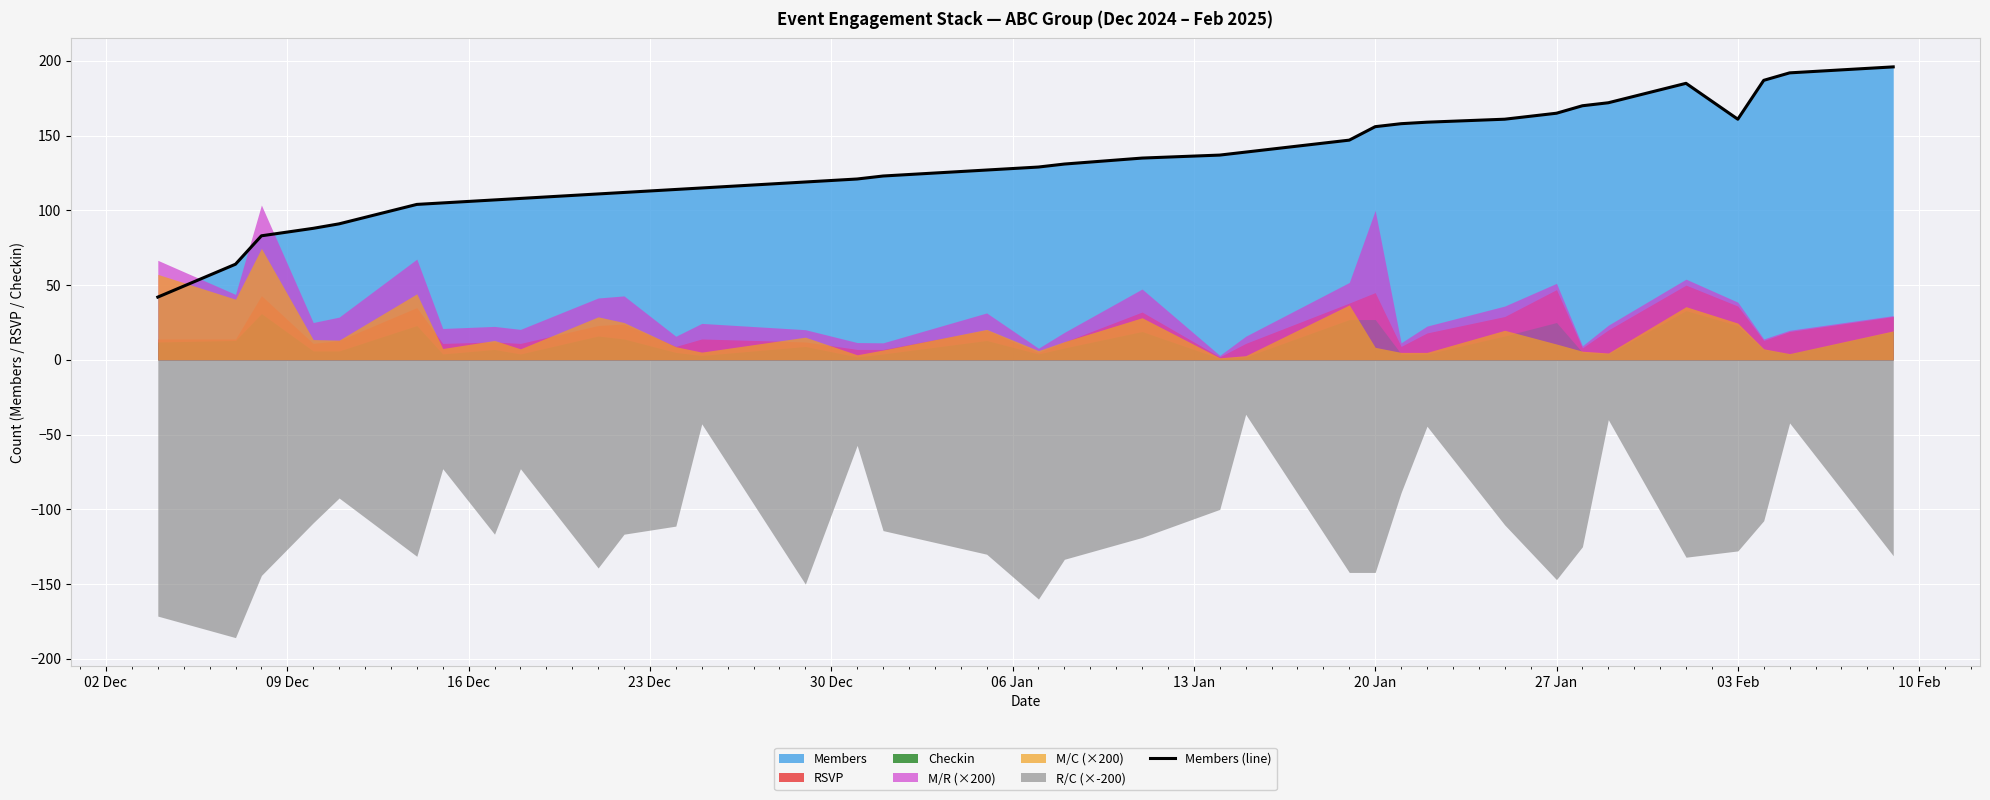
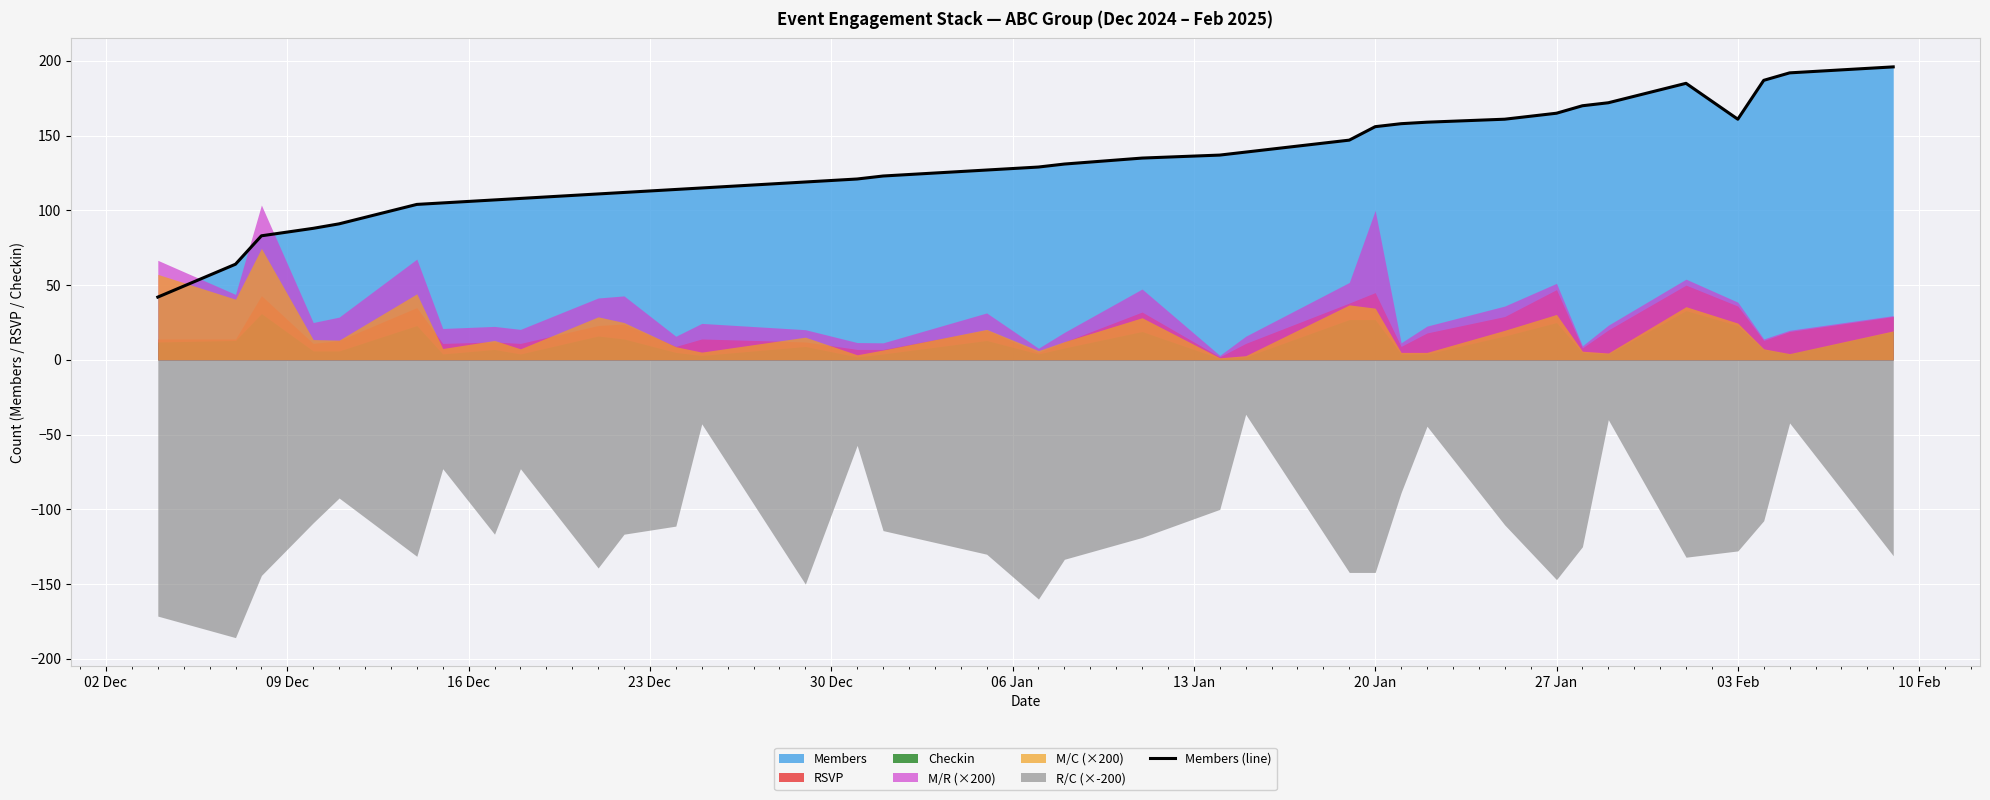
  {
    "Members": {
      "20 Jan": 156,
      "27 Jan": 165,
      "03 Feb": 161
    },
    "RSVP": {
      "20 Jan": 45,
      "27 Jan": 47,
      "03 Feb": 36
    },
    "Checkin": {
      "20 Jan": 27,
      "27 Jan": 25
    },
    "M/R (×200)": {
      "20 Jan": 100,
      "27 Jan": 51,
      "03 Feb": 39
    },
    "M/C (×200)": {
-     "20 Jan": 8,
-     "27 Jan": 11
+     "20 Jan": 35,
+     "27 Jan": 30
    }
  }
